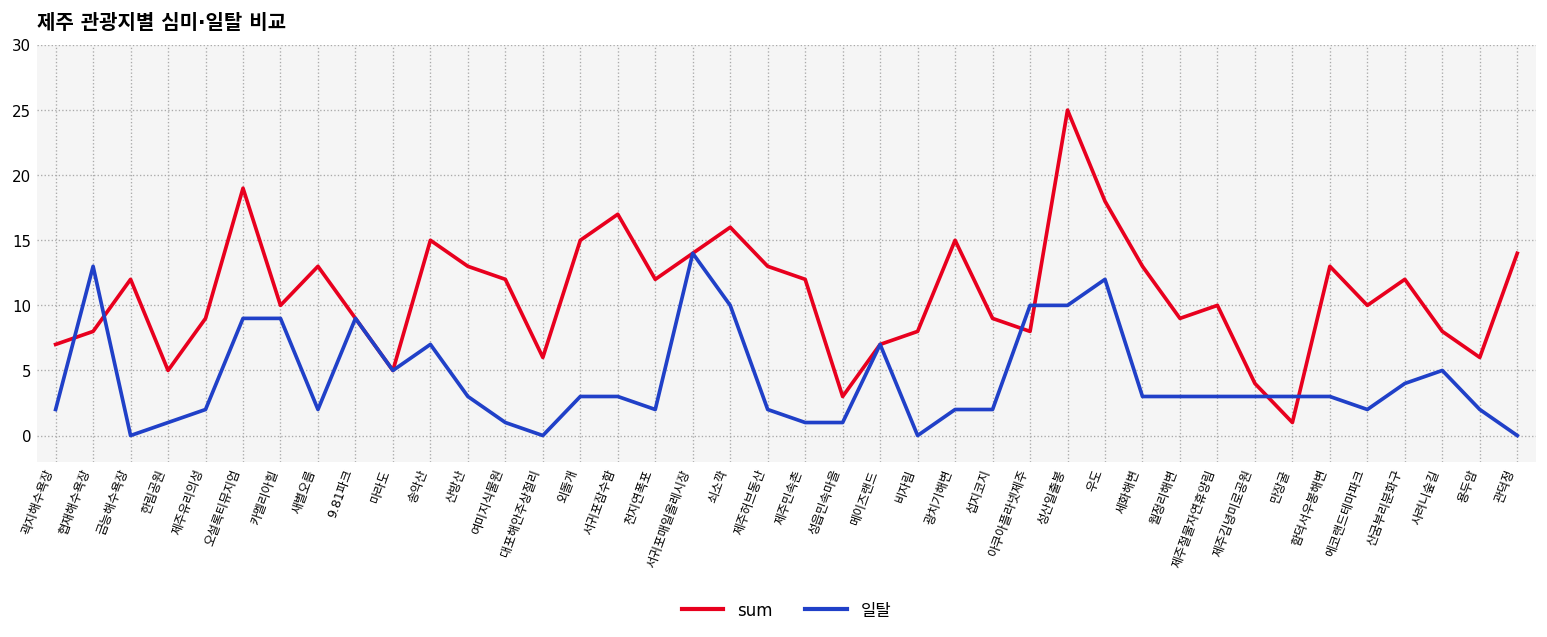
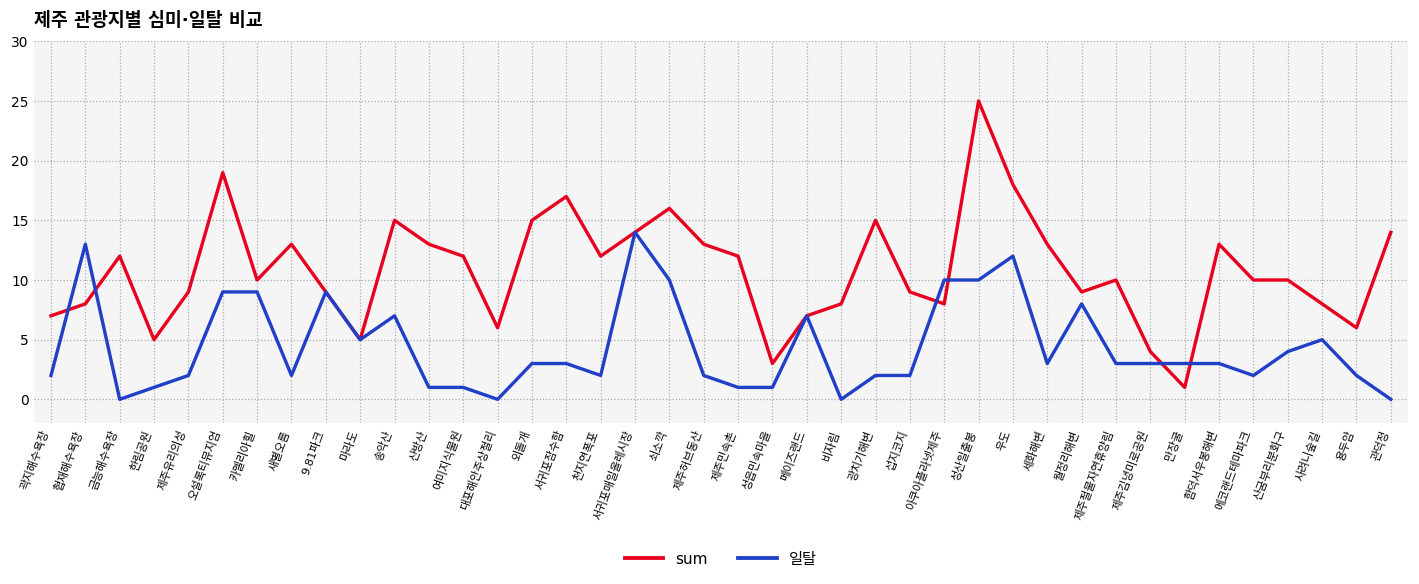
  {
    "sum": {
      "곽지해수욕장": 7,
      "협재해수욕장": 8,
      "금능해수욕장": 12,
      "한림공원": 5,
      "제주유리의성": 9,
      "오설록티뮤지엄": 19,
      "카멜리아힐": 10,
      "새별오름": 13,
      "송악산": 15,
      "산방산": 13,
      "여미지식물원": 12,
      "대포해안주상절리": 6,
      "외돌개": 15,
      "서귀포잠수함": 17,
      "천지연폭포": 12,
      "쇠소깍": 16,
      "제주허브동산": 13,
      "제주민속촌": 12,
      "성읍민속마을": 3,
      "비자림": 8,
      "광치기해변": 15,
      "섭지코지": 9,
      "아쿠아플라넷제주": 8,
      "성산일출봉": 25,
      "우도": 18,
      "세화해변": 13,
      "월정리해변": 9,
      "제주절물자연휴양림": 10,
      "제주김녕미로공원": 4,
      "만장굴": 1,
      "함덕서우봉해변": 13,
      "에코랜드테마파크": 10,
-     "산굼부리분화구": 12,
+     "산굼부리분화구": 10,
      "사려니숲길": 8,
      "용두암": 6,
      "관덕정": 14
    },
    "일탈": {
      "곽지해수욕장": 2,
      "협재해수욕장": 13,
      "금능해수욕장": 0,
      "한림공원": 1,
      "제주유리의성": 2,
      "오설록티뮤지엄": 9,
      "카멜리아힐": 9,
      "새별오름": 2,
      "송악산": 7,
-     "산방산": 3,
+     "산방산": 1,
      "여미지식물원": 1,
      "대포해안주상절리": 0,
      "외돌개": 3,
      "서귀포잠수함": 3,
      "천지연폭포": 2,
      "쇠소깍": 10,
      "제주허브동산": 2,
      "제주민속촌": 1,
      "성읍민속마을": 1,
      "비자림": 0,
      "광치기해변": 2,
      "섭지코지": 2,
      "아쿠아플라넷제주": 10,
      "성산일출봉": 10,
      "우도": 12,
      "세화해변": 3,
-     "월정리해변": 3,
+     "월정리해변": 8,
      "제주절물자연휴양림": 3,
      "제주김녕미로공원": 3,
      "만장굴": 3,
      "함덕서우봉해변": 3,
      "에코랜드테마파크": 2,
      "산굼부리분화구": 4,
      "사려니숲길": 5,
      "용두암": 2,
      "관덕정": 0
    }
  }
